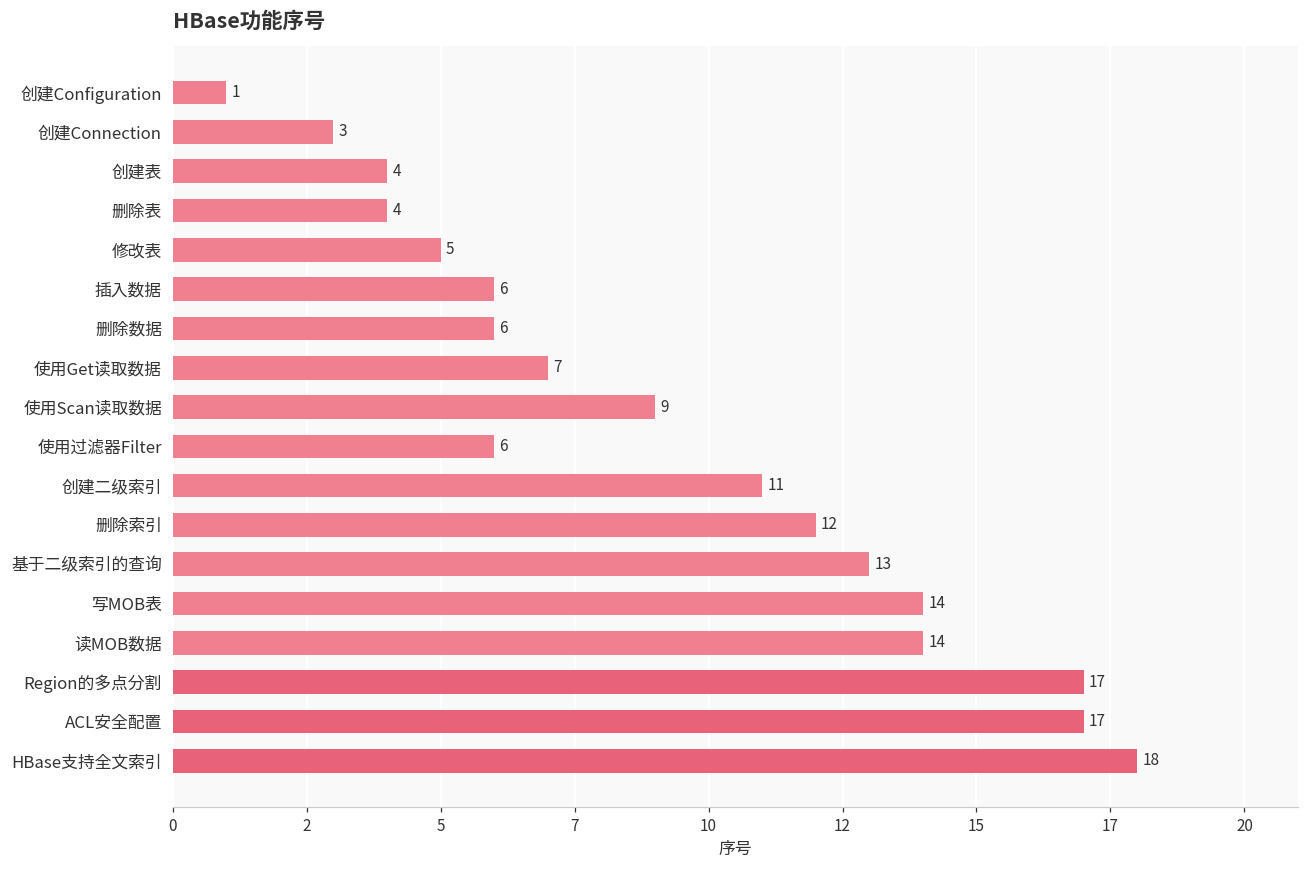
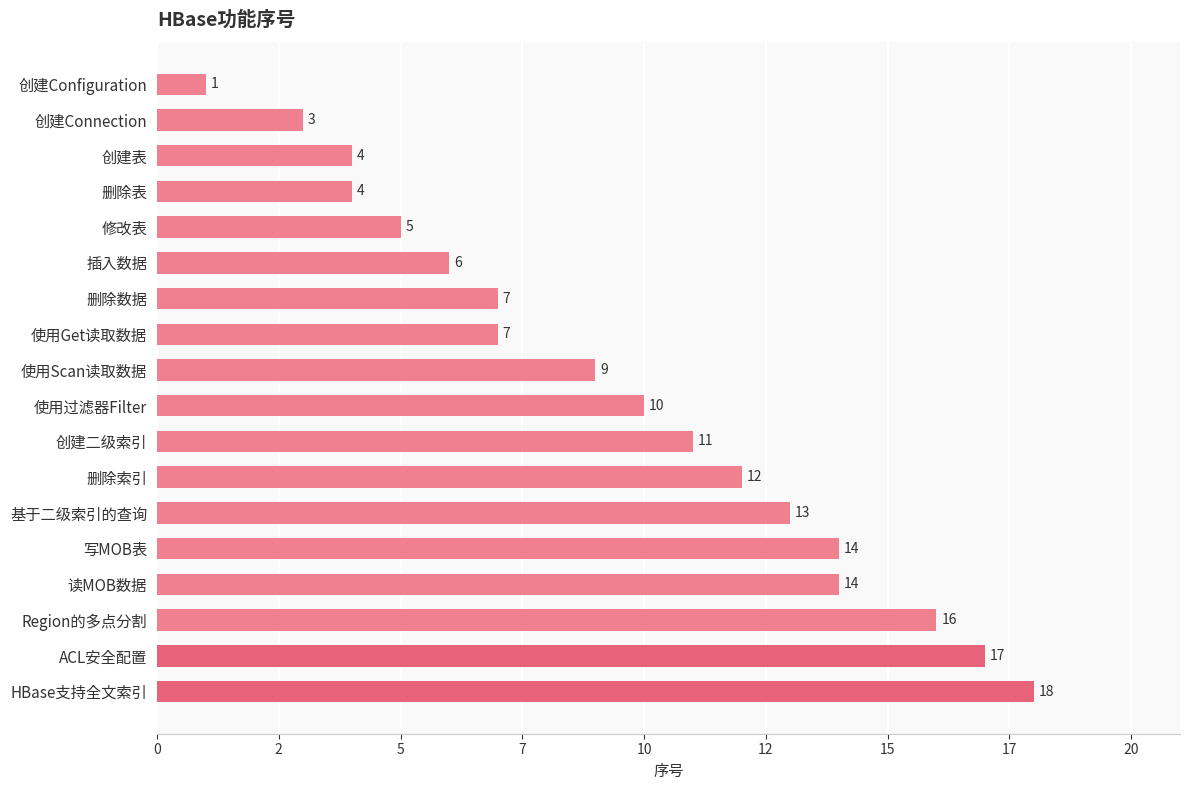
  {
    "创建Configuration": 1,
    "创建Connection": 3,
    "创建表": 4,
    "删除表": 4,
    "修改表": 5,
    "插入数据": 6,
-   "删除数据": 6,
+   "删除数据": 7,
    "使用Get读取数据": 7,
    "使用Scan读取数据": 9,
-   "使用过滤器Filter": 6,
+   "使用过滤器Filter": 10,
    "创建二级索引": 11,
    "删除索引": 12,
    "基于二级索引的查询": 13,
    "写MOB表": 14,
    "读MOB数据": 14,
-   "Region的多点分割": 17,
+   "Region的多点分割": 16,
    "ACL安全配置": 17,
    "HBase支持全文索引": 18
  }
